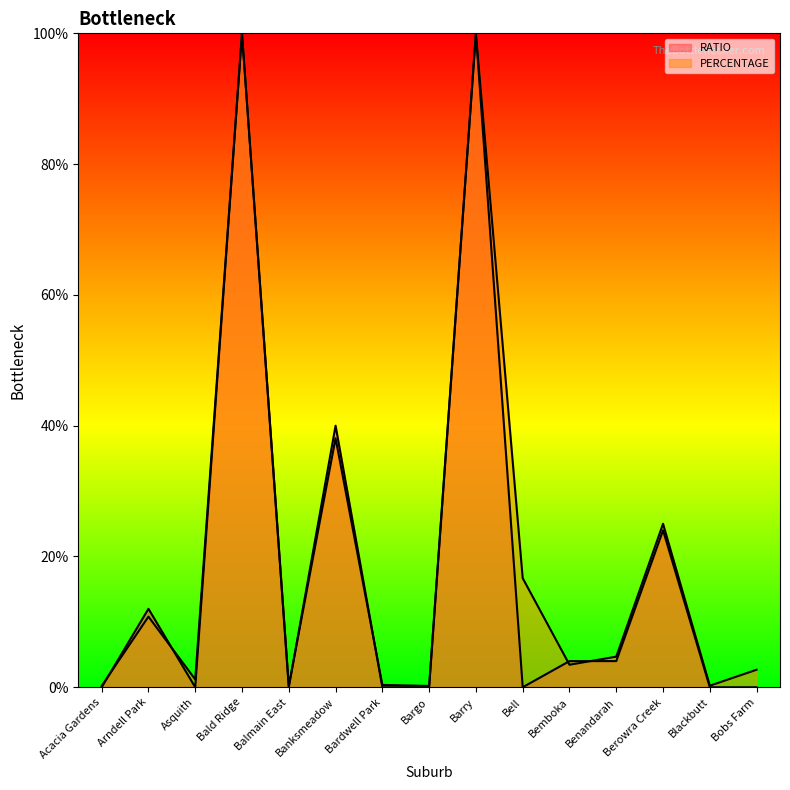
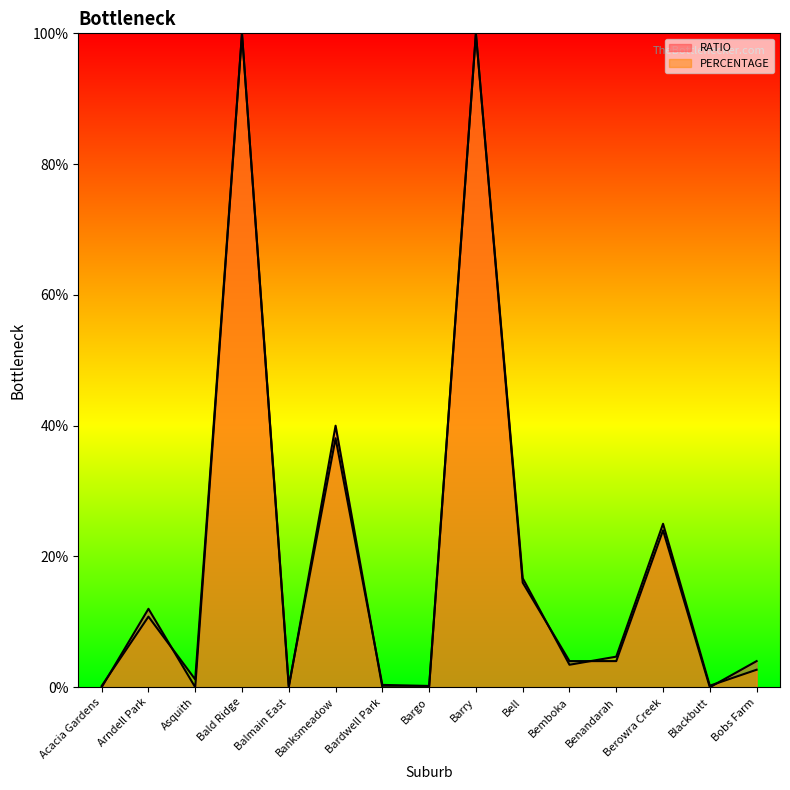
  {
    "RATIO": {
      "Arndell Park": "12%",
      "Asquith": "0%",
      "Banksmeadow": "40%",
-     "Bell": "0%",
+     "Bell": "16%",
      "Bemboka": "4%",
      "Benandarah": "4%",
      "Berowra Creek": "24%",
-     "Bobs Farm": "0%"
+     "Bobs Farm": "4%"
    },
    "PERCENTAGE": {
      "Arndell Park": "11%",
      "Asquith": "1%",
      "Banksmeadow": "38%",
      "Bell": "17%",
      "Bemboka": "3%",
      "Benandarah": "5%",
      "Berowra Creek": "25%",
      "Bobs Farm": "3%"
    }
  }
